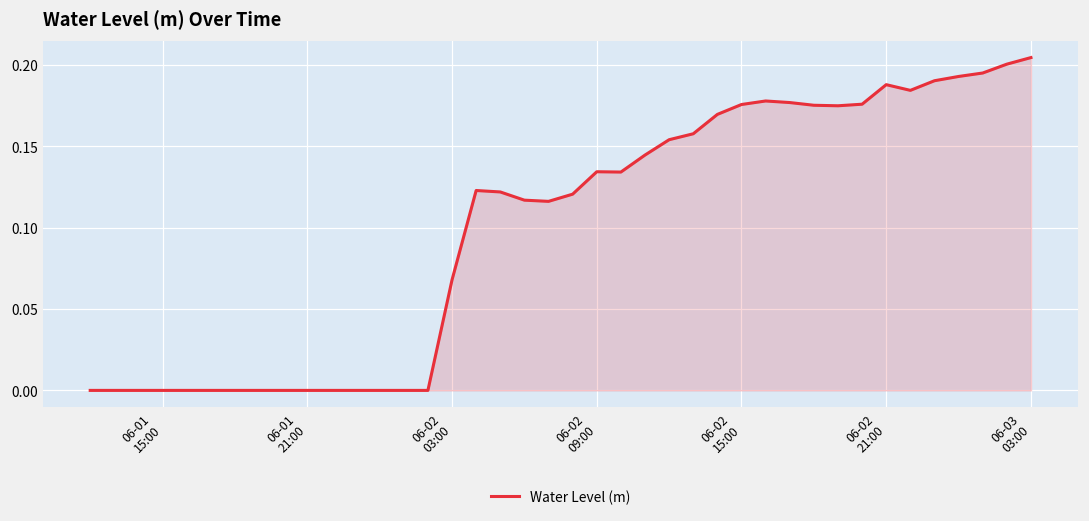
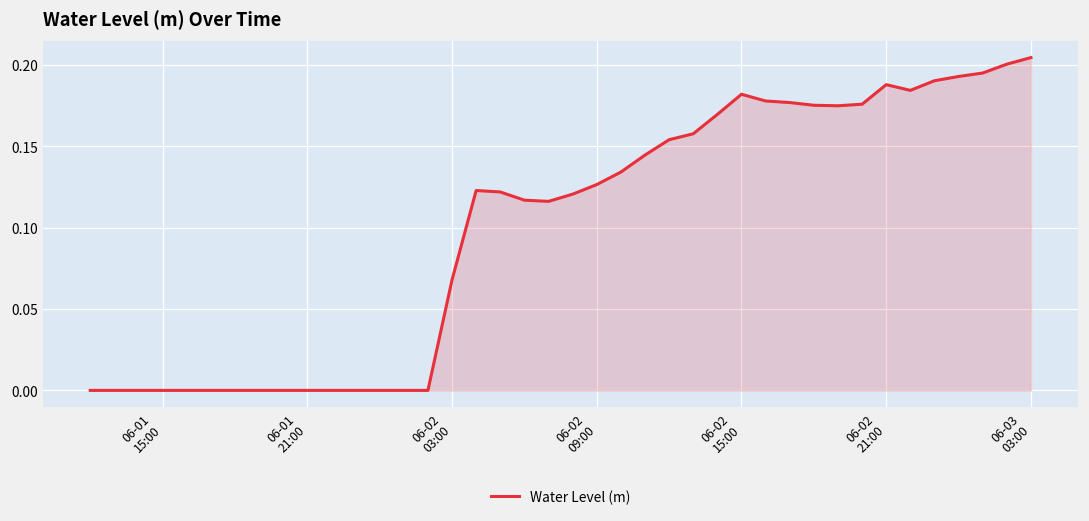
  {
    "06-01 15:00": 0.000,
    "06-01 21:00": 0.000,
    "06-02 03:00": 0.068,
-   "06-02 09:00": 0.134,
-   "06-02 15:00": 0.176,
+   "06-02 09:00": 0.127,
+   "06-02 15:00": 0.182,
    "06-02 21:00": 0.188,
    "06-03 03:00": 0.205
  }
